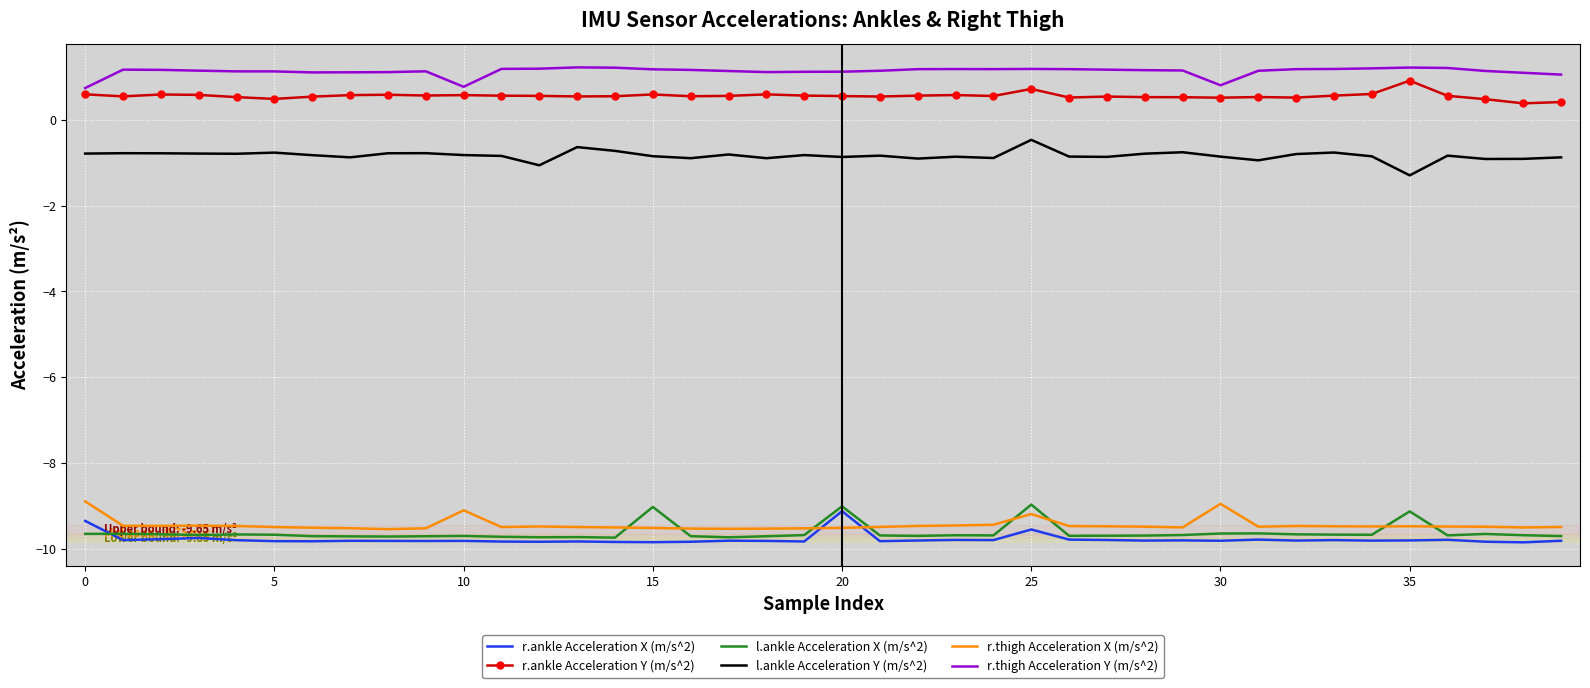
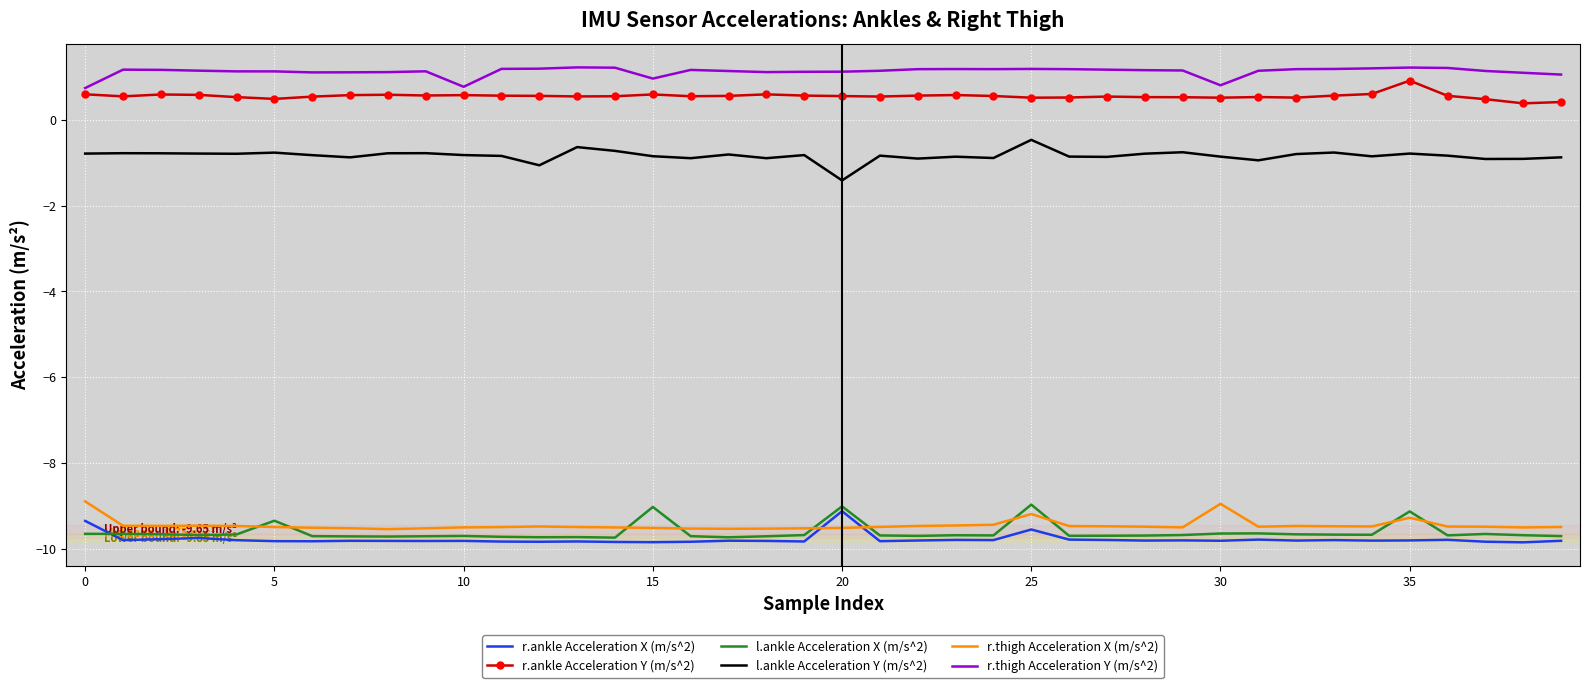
  {
    "r.ankle Acceleration X (m/s^2)": {
      "0": -9.3,
      "5": -9.8,
      "10": -9.8,
      "15": -9.8,
      "20": -9.1,
      "25": -9.5,
      "30": -9.8,
      "35": -9.8
    },
    "r.ankle Acceleration Y (m/s^2)": {
      "0": 0.6,
      "5": 0.5,
      "10": 0.6,
      "15": 0.6,
      "20": 0.6,
-     "25": 0.7,
+     "25": 0.5,
      "30": 0.5,
      "35": 0.9
    },
    "l.ankle Acceleration X (m/s^2)": {
      "0": -9.6,
-     "5": -9.7,
+     "5": -9.3,
      "10": -9.7,
      "15": -9.0,
      "20": -9.0,
      "25": -9.0,
      "30": -9.6,
      "35": -9.1
    },
    "l.ankle Acceleration Y (m/s^2)": {
      "0": -0.8,
      "5": -0.8,
      "10": -0.8,
      "15": -0.8,
-     "20": -0.9,
+     "20": -1.4,
      "25": -0.5,
      "30": -0.9,
-     "35": -1.3
+     "35": -0.8
    },
    "r.thigh Acceleration X (m/s^2)": {
      "0": -8.9,
      "5": -9.5,
-     "10": -9.1,
+     "10": -9.5,
      "15": -9.5,
      "20": -9.5,
      "25": -9.2,
      "30": -8.9,
-     "35": -9.5
+     "35": -9.3
    },
    "r.thigh Acceleration Y (m/s^2)": {
      "0": 0.7,
      "5": 1.1,
      "10": 0.8,
-     "15": 1.2,
+     "15": 1.0,
      "20": 1.1,
      "25": 1.2,
      "30": 0.8,
      "35": 1.2
    }
  }
